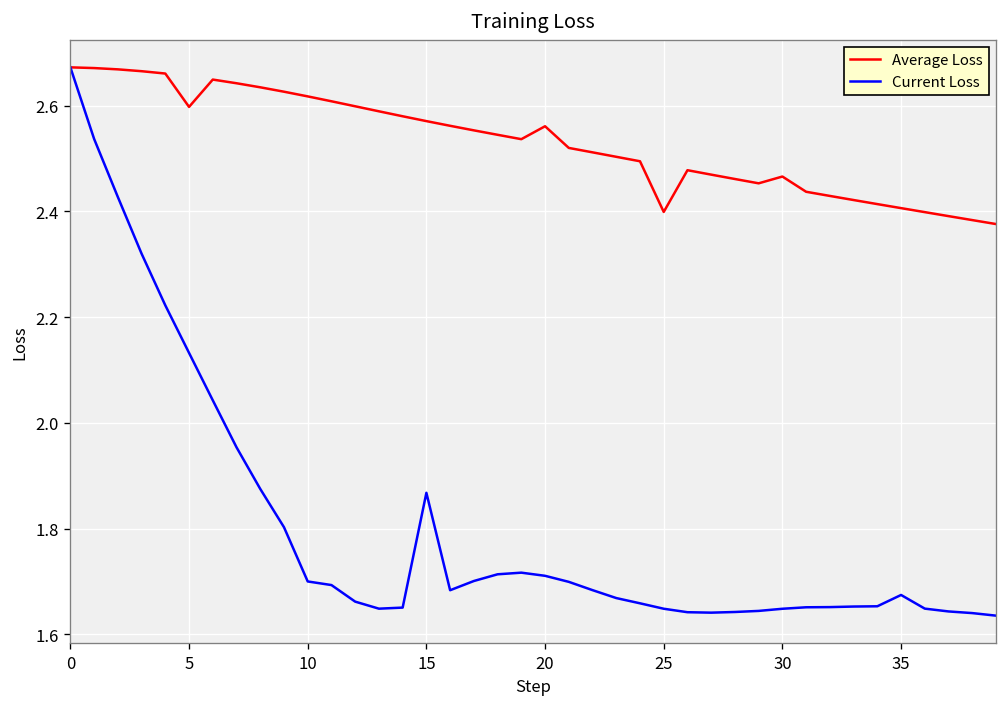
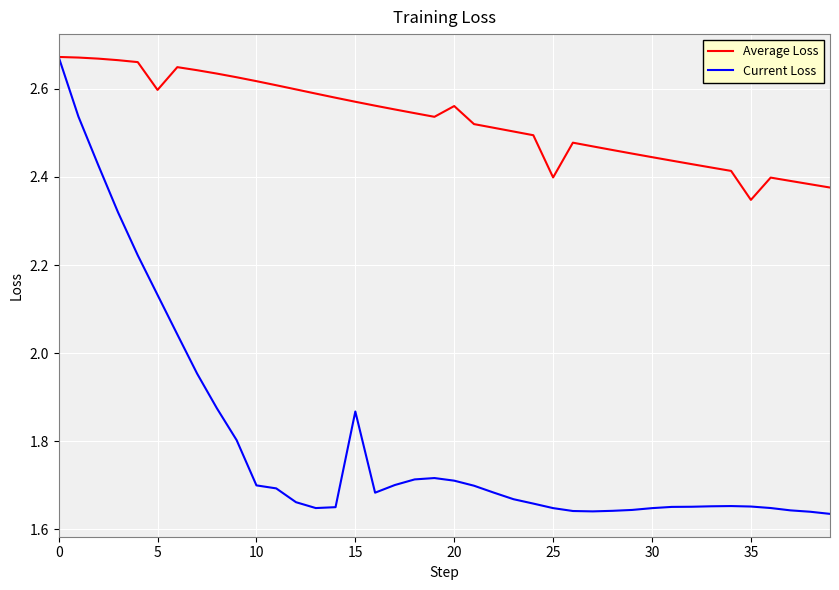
  {
    "Average Loss": {
      "5": 2.60,
      "10": 2.62,
      "15": 2.57,
      "20": 2.56,
      "25": 2.40,
-     "30": 2.47,
-     "35": 2.41
+     "30": 2.44,
+     "35": 2.35
    },
    "Current Loss": {
      "5": 2.13,
      "10": 1.70,
      "15": 1.87,
      "20": 1.71,
      "25": 1.65,
      "30": 1.65,
-     "35": 1.67
+     "35": 1.65
    }
  }
